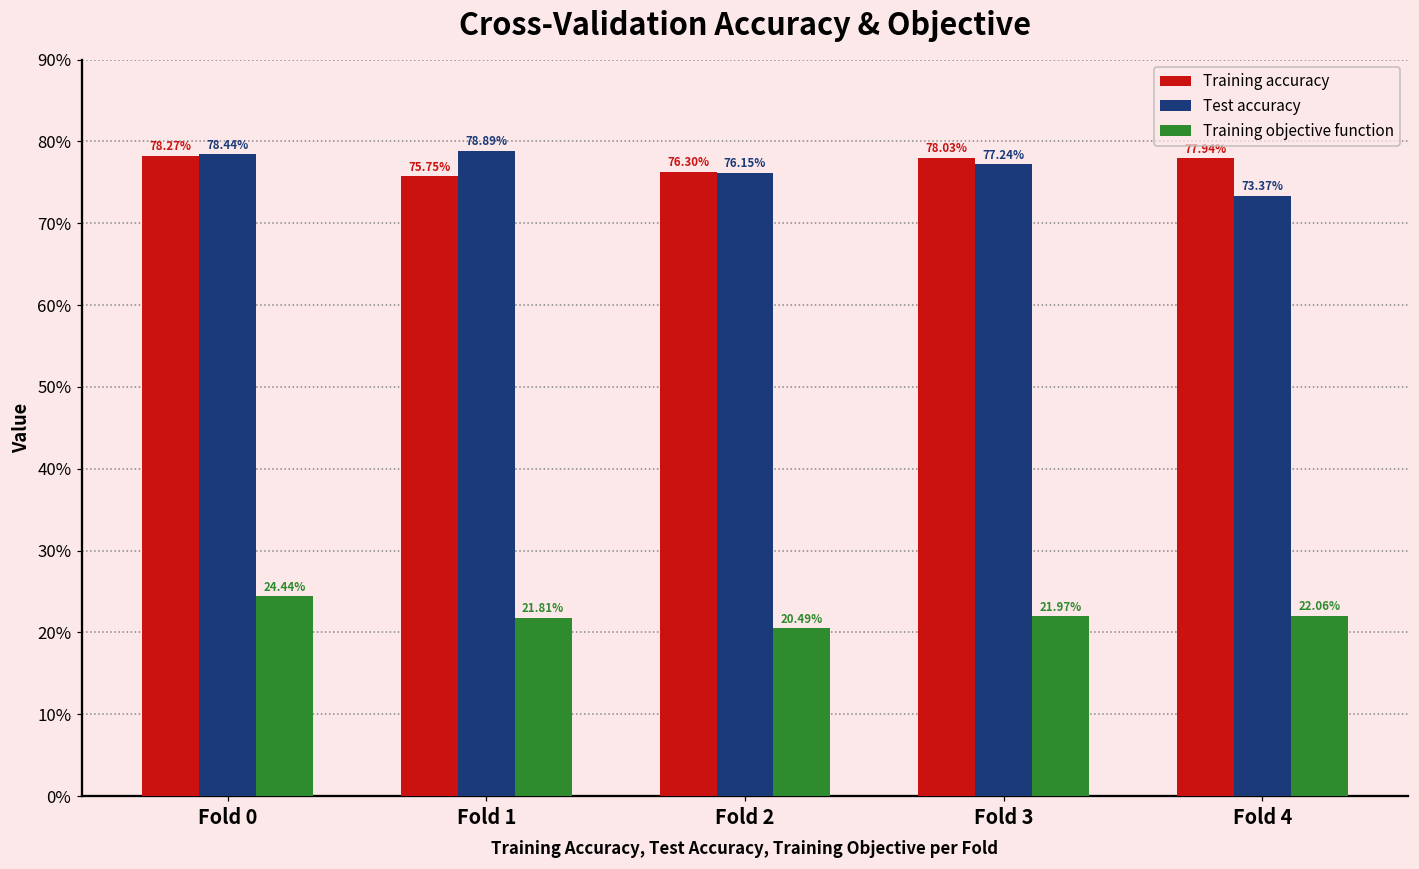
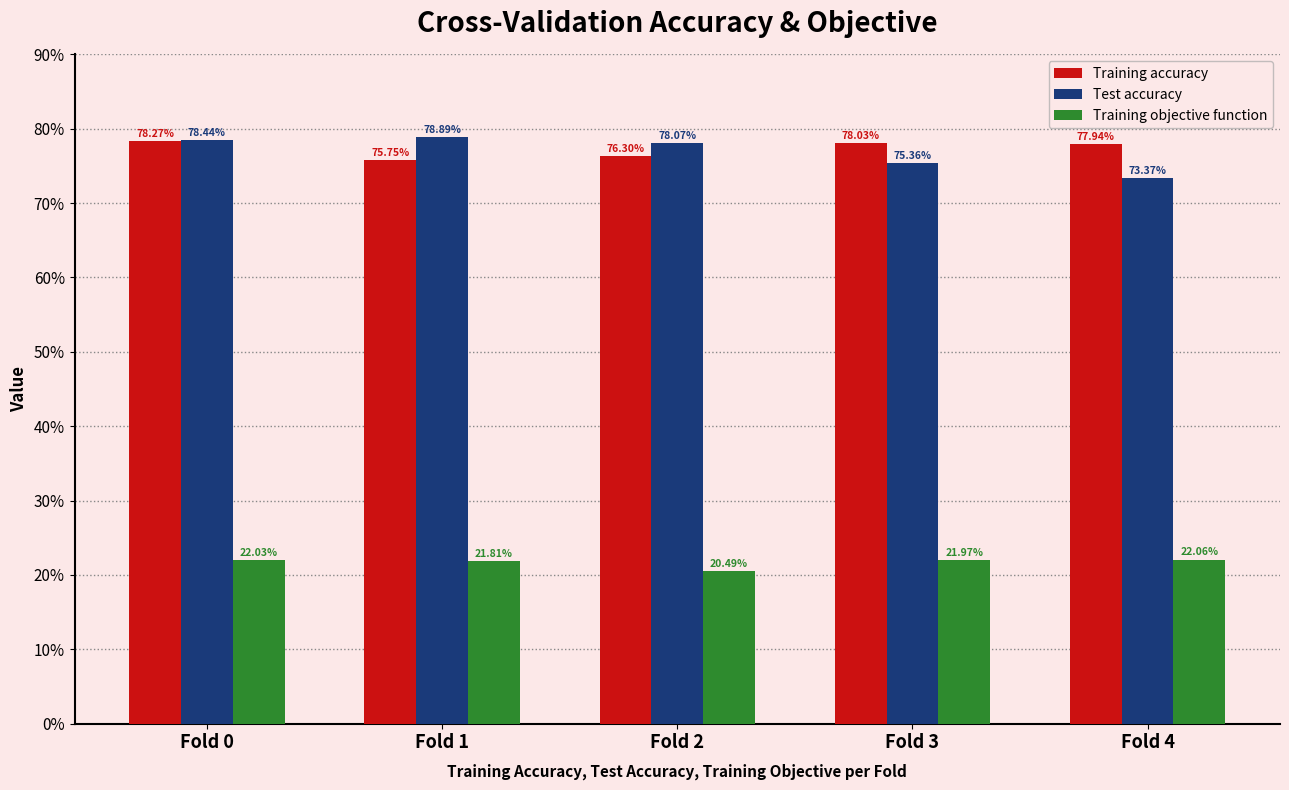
  {
    "Training accuracy": {
      "Fold 0": "78.27%",
      "Fold 1": "75.75%",
      "Fold 2": "76.30%",
      "Fold 3": "78.03%",
      "Fold 4": "77.94%"
    },
    "Test accuracy": {
      "Fold 0": "78.44%",
      "Fold 1": "78.89%",
-     "Fold 2": "76.15%",
-     "Fold 3": "77.24%",
+     "Fold 2": "78.07%",
+     "Fold 3": "75.36%",
      "Fold 4": "73.37%"
    },
    "Training objective function": {
-     "Fold 0": "24.44%",
+     "Fold 0": "22.03%",
      "Fold 1": "21.81%",
      "Fold 2": "20.49%",
      "Fold 3": "21.97%",
      "Fold 4": "22.06%"
    }
  }
